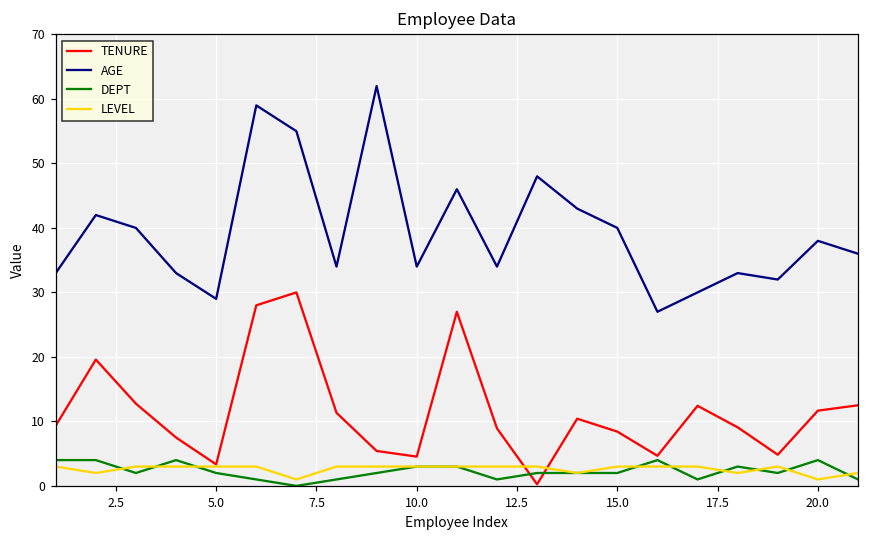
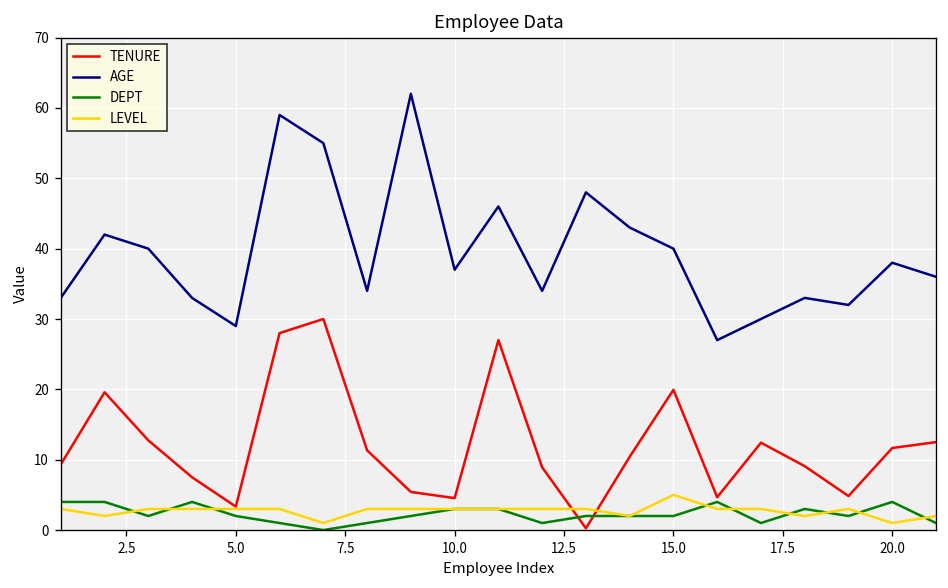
  {
    "TENURE": {
      "10.0": 5,
-     "15.0": 8,
+     "15.0": 20,
      "20.0": 12
    },
    "AGE": {
      "5.0": 29,
-     "10.0": 34,
+     "10.0": 37,
      "15.0": 40,
      "20.0": 38
    },
    "DEPT": {
      "5.0": 2,
      "15.0": 2,
      "20.0": 4
    },
    "LEVEL": {
-     "15.0": 3,
+     "15.0": 5,
      "20.0": 1
    }
  }
